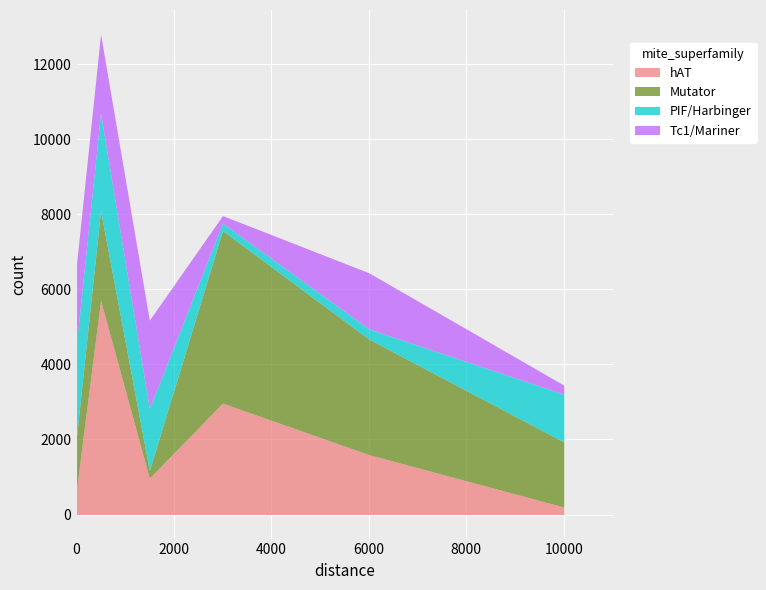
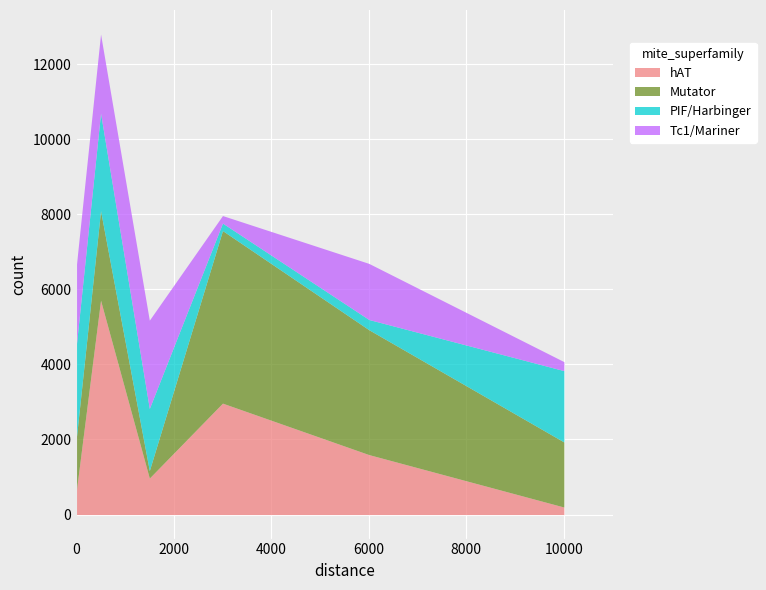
  {
    "hAT": {
      "0": 600,
      "6000": 1600,
      "10000": 200
    },
    "Mutator": {
      "0": 1400,
-     "6000": 3100,
+     "6000": 3300,
      "10000": 1700
    },
    "PIF/Harbinger": {
      "0": 2500,
      "6000": 300,
-     "10000": 1300
+     "10000": 1900
    },
    "Tc1/Mariner": {
      "0": 2100,
      "6000": 1500,
      "10000": 200
    }
  }
